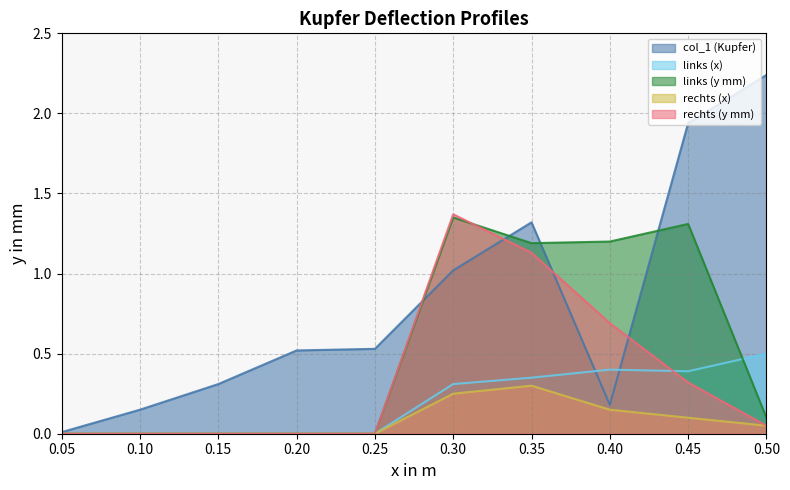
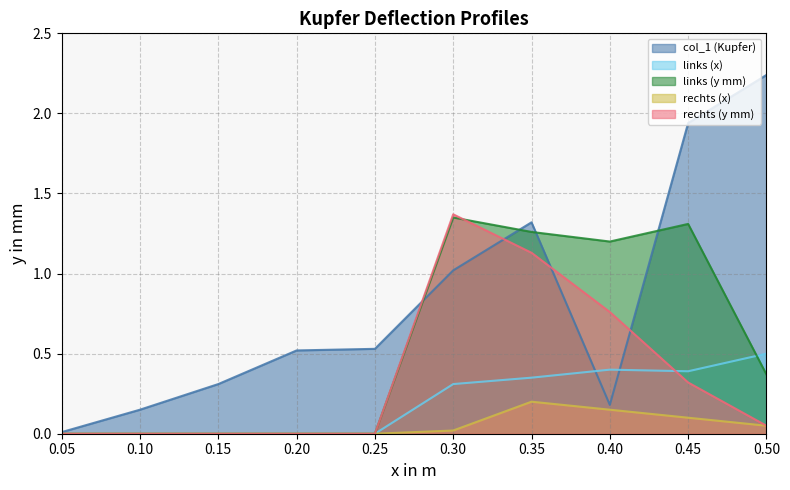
  {
    "col_1 (Kupfer)": {
      "0.10": 0.15,
      "0.15": 0.31,
      "0.20": 0.52,
      "0.25": 0.53,
      "0.30": 1.02,
      "0.35": 1.32,
      "0.40": 0.18,
      "0.50": 2.24
    },
    "links (x)": {
      "0.30": 0.31,
      "0.35": 0.35,
      "0.40": 0.40,
      "0.45": 0.39,
      "0.50": 0.50
    },
    "links (y mm)": {
      "0.30": 1.35,
-     "0.35": 1.19,
+     "0.35": 1.26,
      "0.40": 1.20,
      "0.45": 1.31,
-     "0.50": 0.10
+     "0.50": 0.37
    },
    "rechts (x)": {
-     "0.30": 0.25,
-     "0.35": 0.3,
+     "0.30": 0.02,
+     "0.35": 0.2,
      "0.40": 0.15,
      "0.45": 0.10
    },
    "rechts (y mm)": {
      "0.30": 1.37,
      "0.35": 1.13,
-     "0.40": 0.69,
+     "0.40": 0.76,
      "0.45": 0.32
    }
  }
